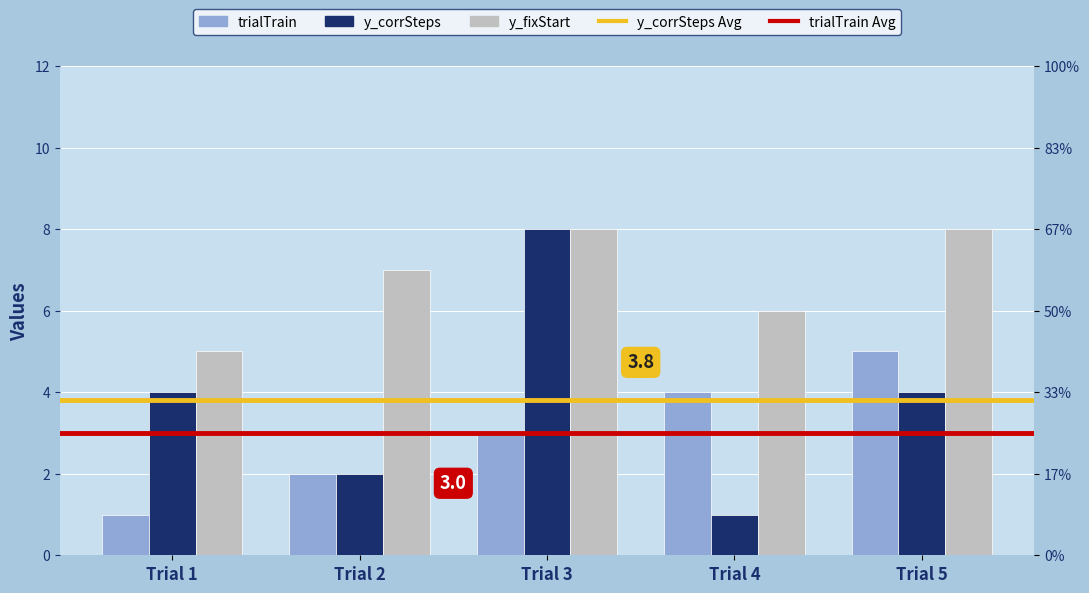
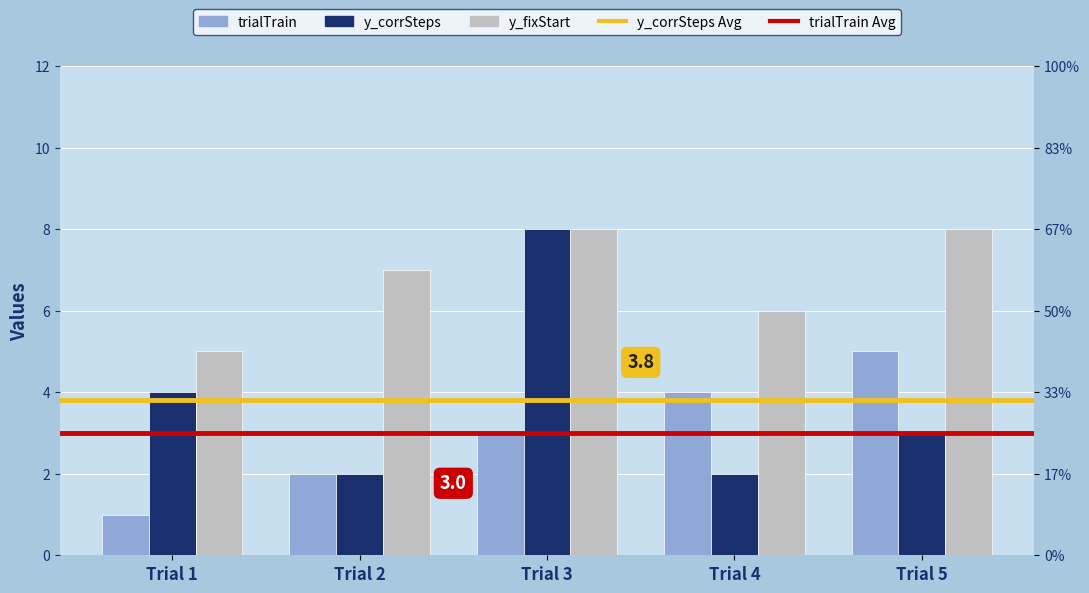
  {
    "y_corrSteps": {
      "Trial 1": 4,
      "Trial 2": 2,
      "Trial 3": 8,
-     "Trial 4": 1,
-     "Trial 5": 4
+     "Trial 4": 2,
+     "Trial 5": 3
    }
  }
